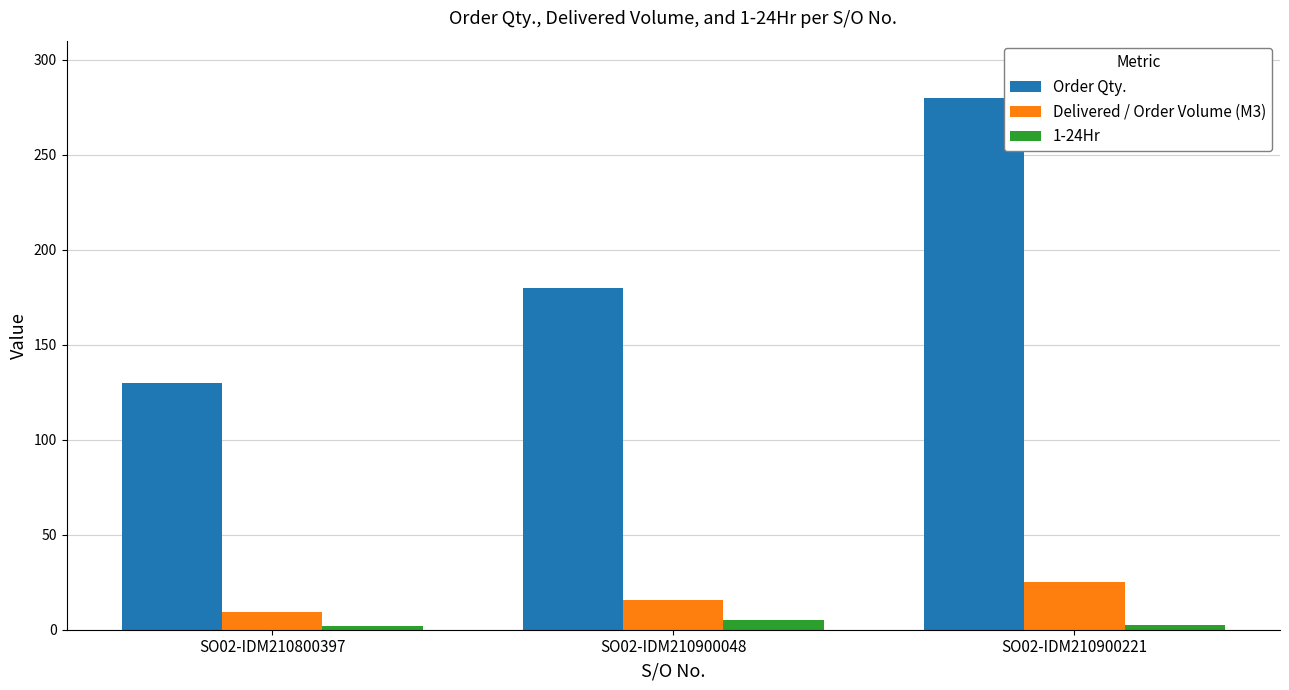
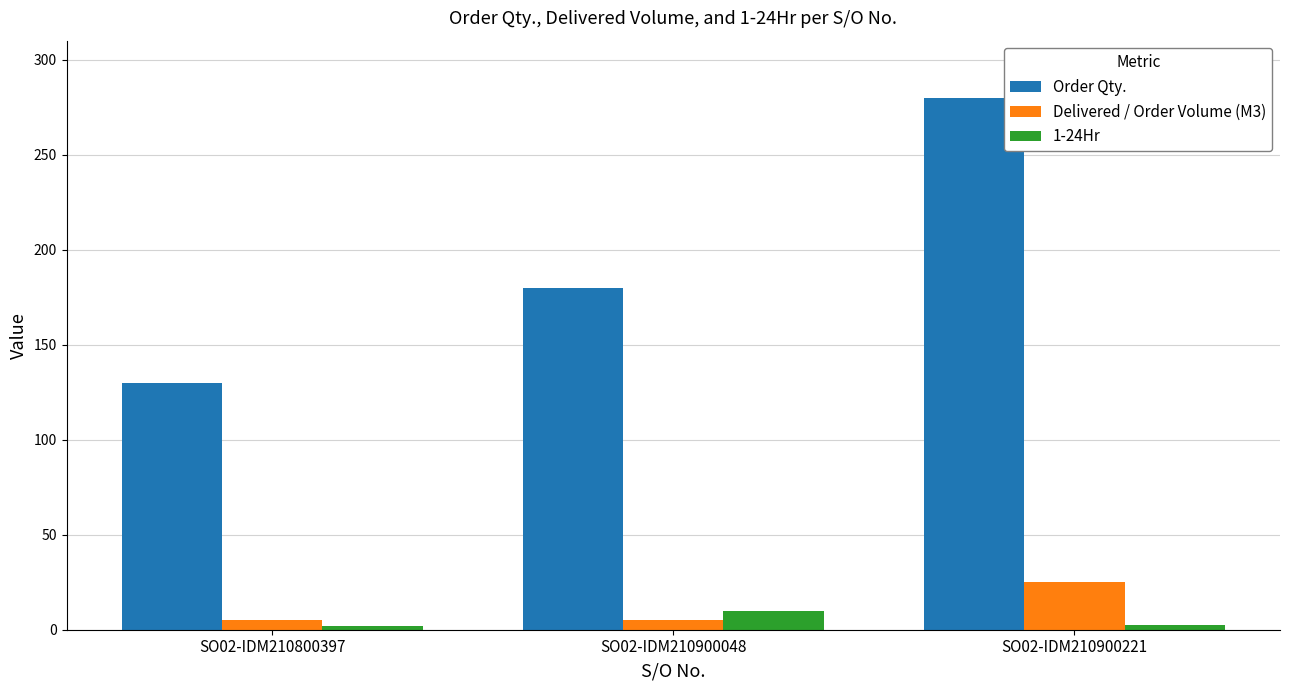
  {
    "Order Qty.": {
      "SO02-IDM210800397": 130,
      "SO02-IDM210900048": 180,
      "SO02-IDM210900221": 280
    },
    "Delivered / Order Volume (M3)": {
-     "SO02-IDM210800397": 10,
-     "SO02-IDM210900048": 16,
+     "SO02-IDM210800397": 5,
+     "SO02-IDM210900048": 5,
      "SO02-IDM210900221": 25
    },
    "1-24Hr": {
      "SO02-IDM210800397": 2,
-     "SO02-IDM210900048": 5,
+     "SO02-IDM210900048": 10,
      "SO02-IDM210900221": 3
    }
  }
